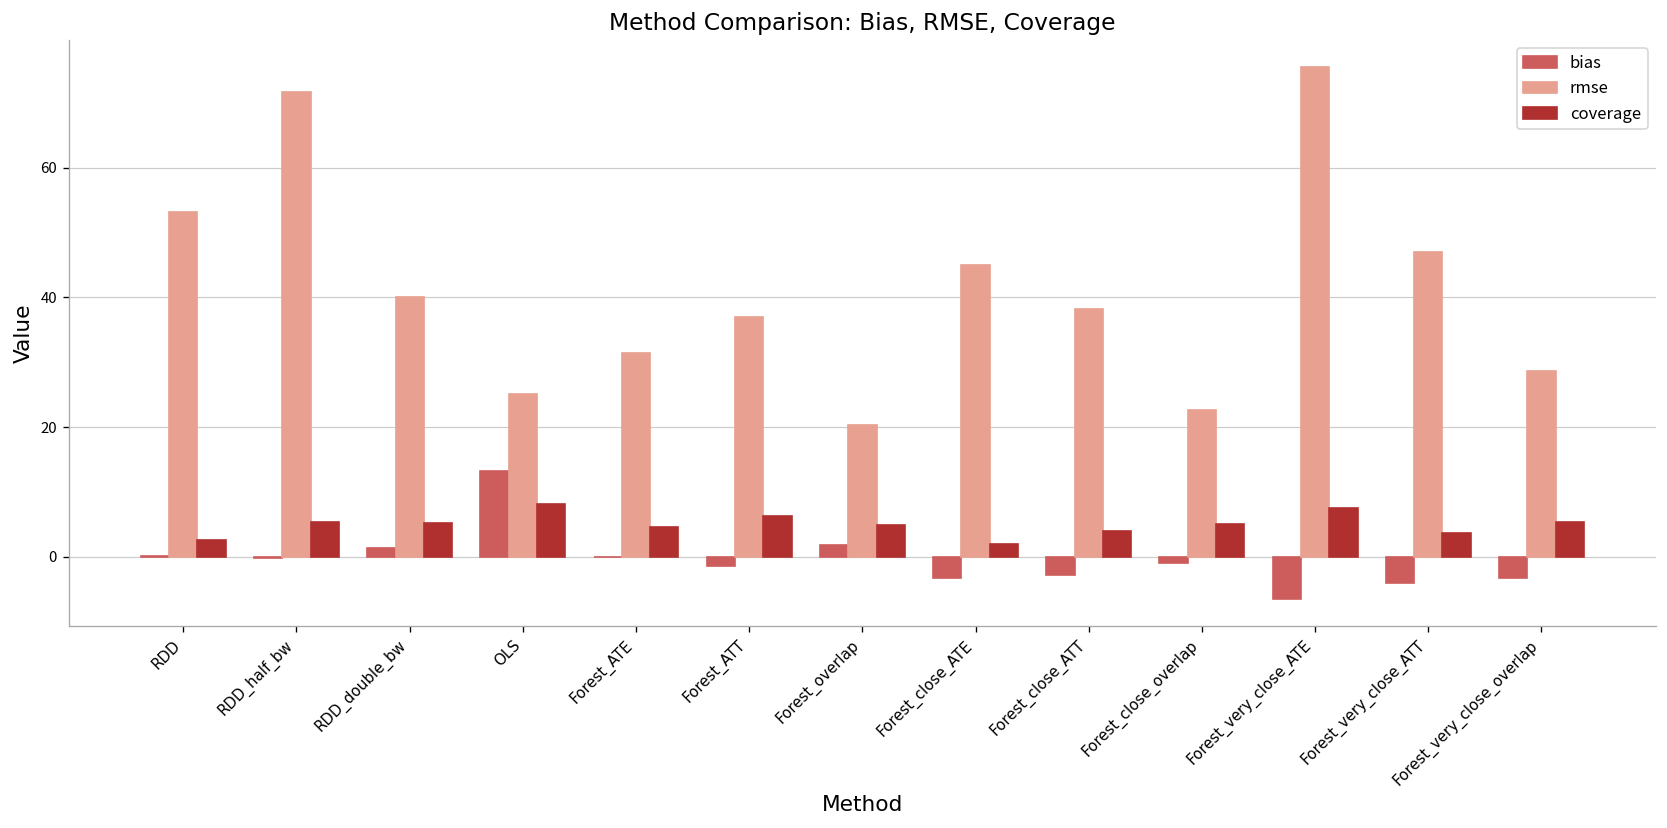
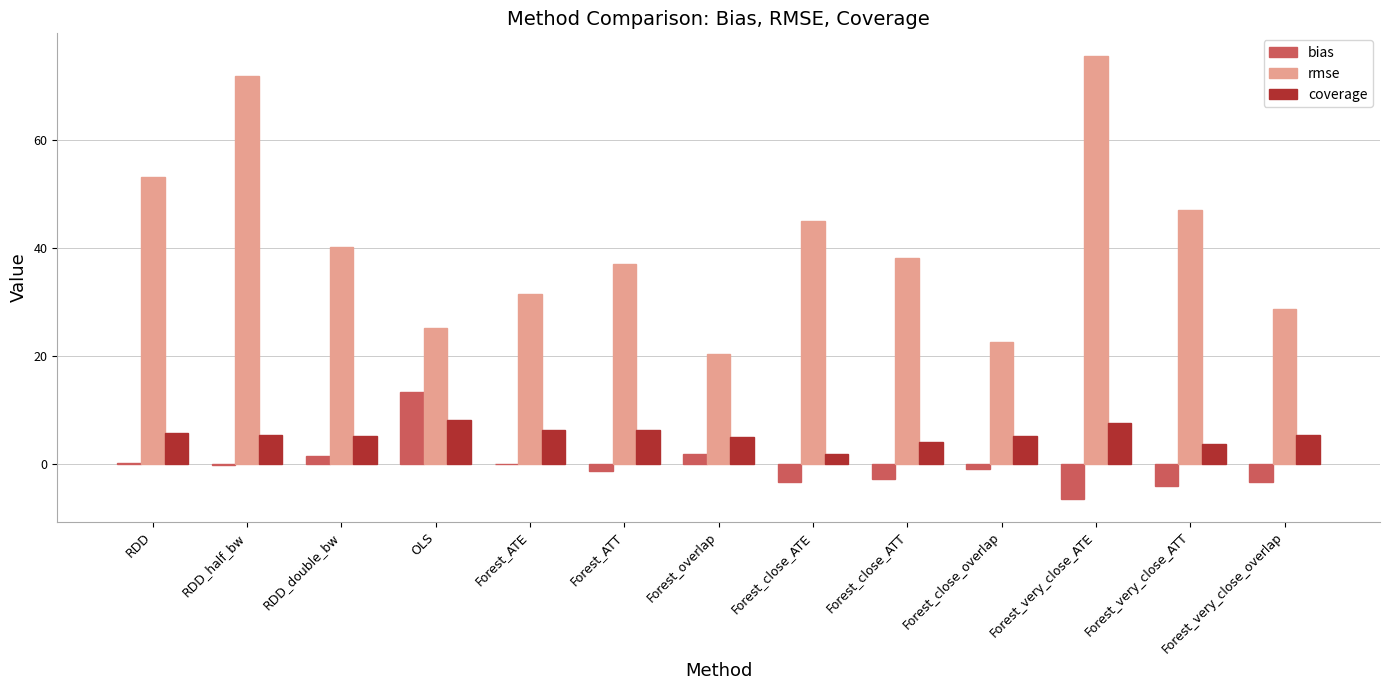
  {
    "bias": {
      "RDD_double_bw": 1,
      "OLS": 13,
      "Forest_ATT": -1,
      "Forest_overlap": 2,
      "Forest_close_ATE": -3,
      "Forest_close_ATT": -3,
      "Forest_close_overlap": -1,
      "Forest_very_close_ATE": -7,
      "Forest_very_close_ATT": -4,
      "Forest_very_close_overlap": -3
    },
    "rmse": {
      "RDD": 53,
      "RDD_half_bw": 72,
      "RDD_double_bw": 40,
      "OLS": 25,
      "Forest_ATE": 31,
      "Forest_ATT": 37,
      "Forest_overlap": 20,
      "Forest_close_ATE": 45,
      "Forest_close_ATT": 38,
      "Forest_close_overlap": 23,
      "Forest_very_close_ATE": 76,
      "Forest_very_close_ATT": 47,
      "Forest_very_close_overlap": 29
    },
    "coverage": {
-     "RDD": 3,
+     "RDD": 6,
      "RDD_half_bw": 5,
      "RDD_double_bw": 5,
      "OLS": 8,
-     "Forest_ATE": 5,
+     "Forest_ATE": 6,
      "Forest_ATT": 6,
      "Forest_overlap": 5,
      "Forest_close_ATE": 2,
      "Forest_close_ATT": 4,
      "Forest_close_overlap": 5,
      "Forest_very_close_ATE": 7,
      "Forest_very_close_ATT": 4,
      "Forest_very_close_overlap": 5
    }
  }
